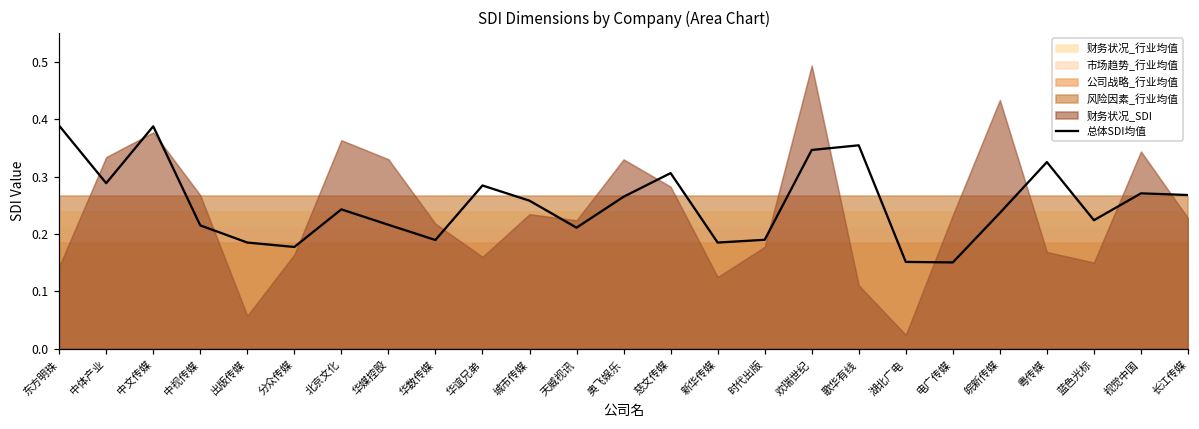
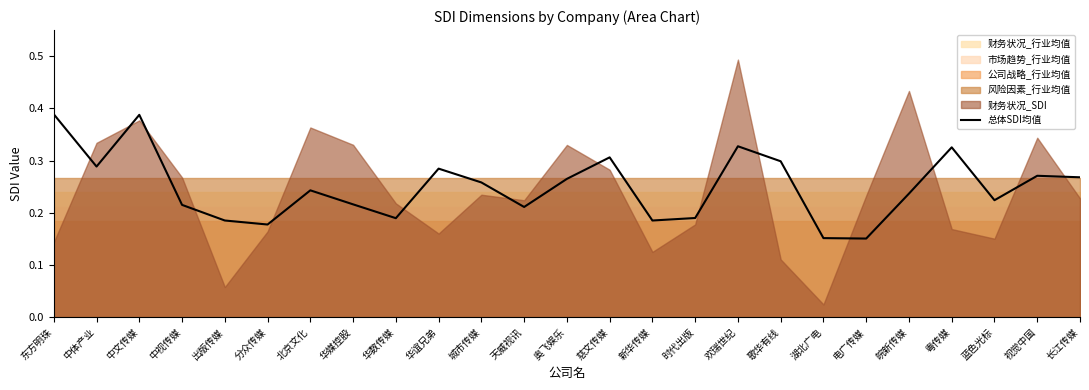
  {
    "总体SDI均值": {
      "东方明珠": 0.39,
      "中体产业": 0.29,
      "中文传媒": 0.39,
      "分众传媒": 0.18,
      "华媒控股": 0.22,
      "华数传媒": 0.19,
      "华谊兄弟": 0.28,
      "城市传媒": 0.26,
      "慈文传媒": 0.31,
      "时代出版": 0.19,
-     "欢瑞世纪": 0.35,
-     "歌华有线": 0.35,
+     "欢瑞世纪": 0.33,
+     "歌华有线": 0.30,
      "湖北广电": 0.15,
      "电广传媒": 0.15,
      "粤传媒": 0.33,
      "蓝色光标": 0.22
    }
  }
